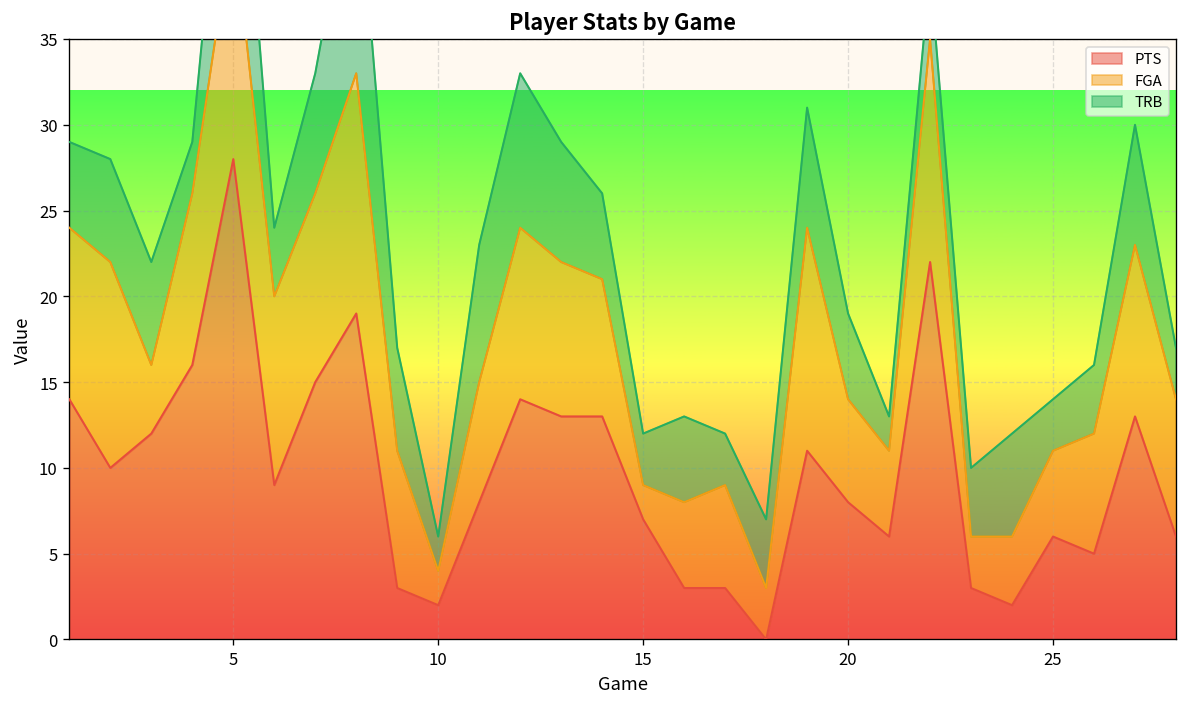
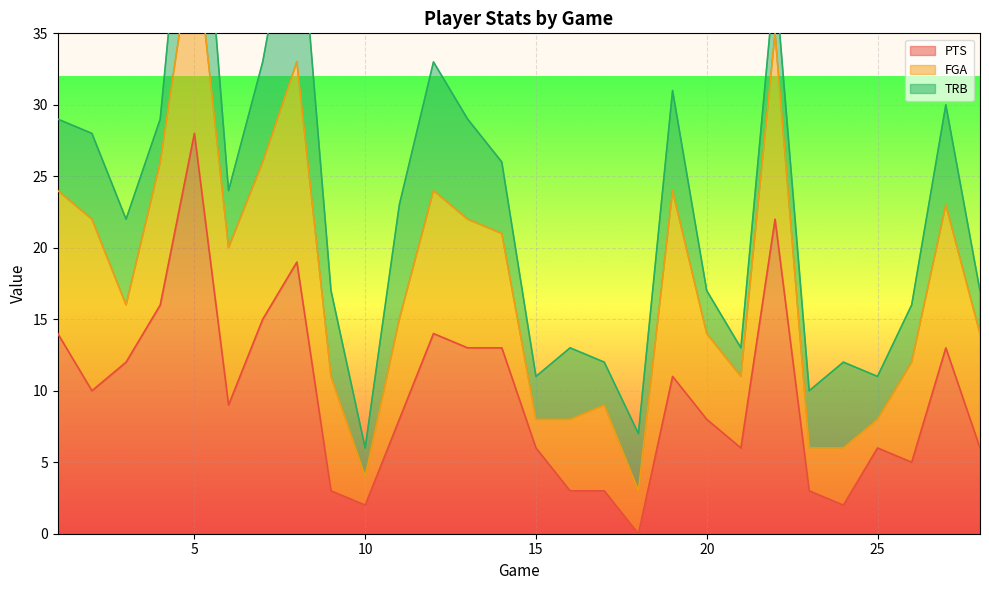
  {
    "PTS": {
      "5": 28,
      "10": 2,
-     "15": 7,
+     "15": 6,
      "20": 8,
      "25": 6
    },
    "FGA": {
      "10": 2,
      "15": 2,
      "20": 6,
-     "25": 5
+     "25": 2
    },
    "TRB": {
      "10": 2,
      "15": 3,
-     "20": 5,
+     "20": 3,
      "25": 3
    }
  }
